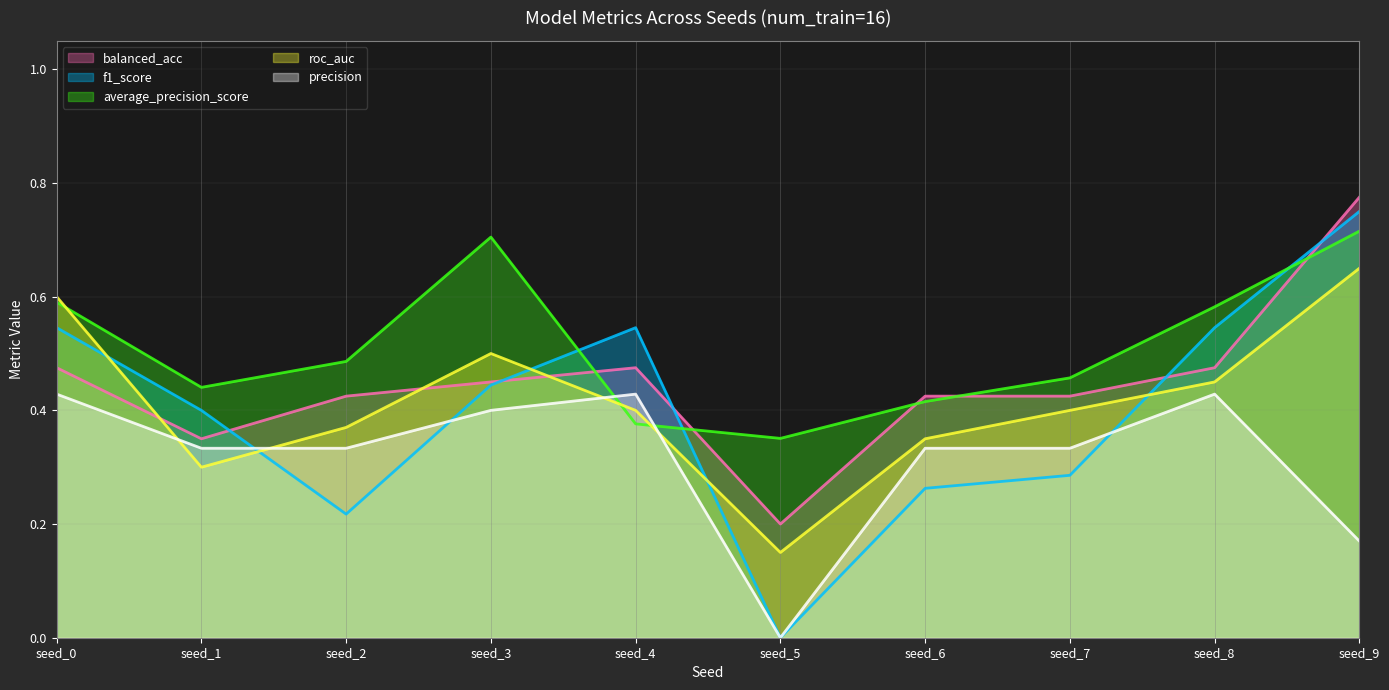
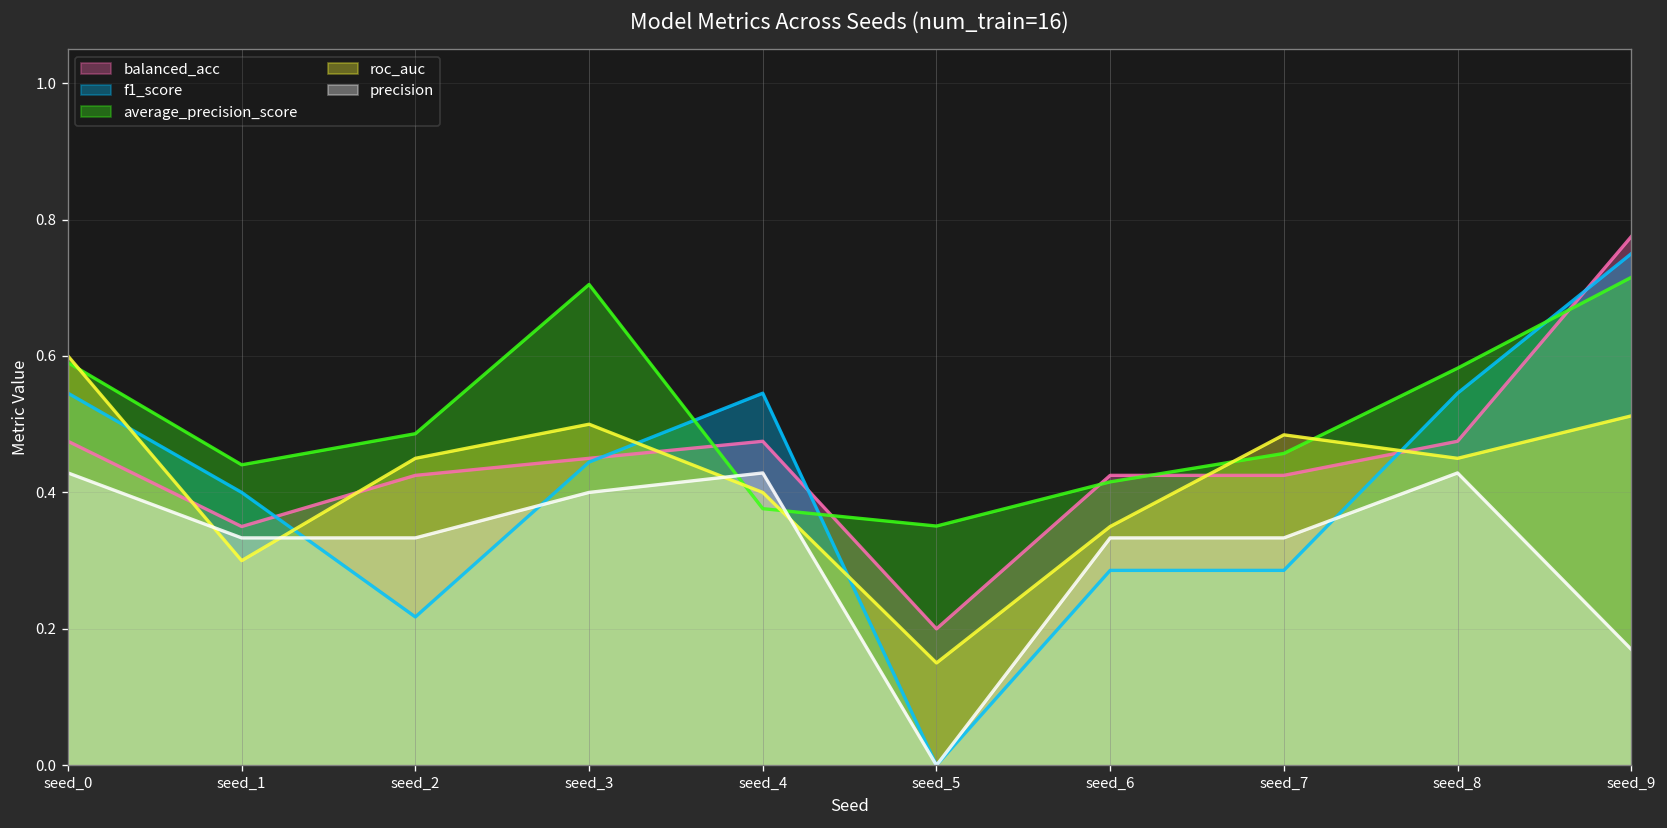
  {
    "balanced_acc": {
      "seed_0": 0.48,
      "seed_1": 0.35,
      "seed_2": 0.43,
      "seed_3": 0.45,
      "seed_4": 0.48,
      "seed_5": 0.20,
      "seed_6": 0.43,
      "seed_7": 0.43,
      "seed_8": 0.48,
      "seed_9": 0.78
    },
    "f1_score": {
      "seed_0": 0.55,
      "seed_1": 0.40,
      "seed_2": 0.22,
      "seed_3": 0.44,
      "seed_4": 0.55,
-     "seed_6": 0.26,
+     "seed_6": 0.29,
      "seed_7": 0.29,
      "seed_8": 0.55,
      "seed_9": 0.75
    },
    "average_precision_score": {
      "seed_0": 0.59,
      "seed_1": 0.44,
      "seed_2": 0.49,
      "seed_3": 0.70,
      "seed_4": 0.38,
      "seed_5": 0.35,
      "seed_6": 0.42,
      "seed_7": 0.46,
      "seed_8": 0.58,
      "seed_9": 0.72
    },
    "roc_auc": {
      "seed_0": 0.60,
      "seed_1": 0.30,
-     "seed_2": 0.37,
+     "seed_2": 0.45,
      "seed_3": 0.50,
      "seed_4": 0.40,
      "seed_5": 0.15,
      "seed_6": 0.35,
-     "seed_7": 0.40,
+     "seed_7": 0.48,
      "seed_8": 0.45,
-     "seed_9": 0.65
+     "seed_9": 0.51
    },
    "precision": {
      "seed_0": 0.43,
      "seed_1": 0.33,
      "seed_2": 0.33,
      "seed_3": 0.40,
      "seed_4": 0.43,
      "seed_6": 0.33,
      "seed_7": 0.33,
      "seed_8": 0.43,
      "seed_9": 0.17
    }
  }
